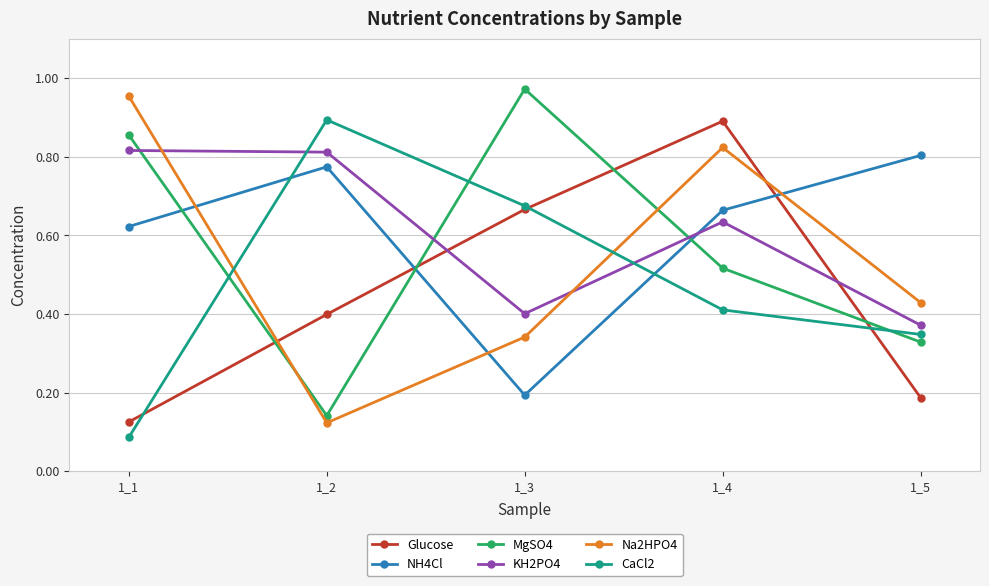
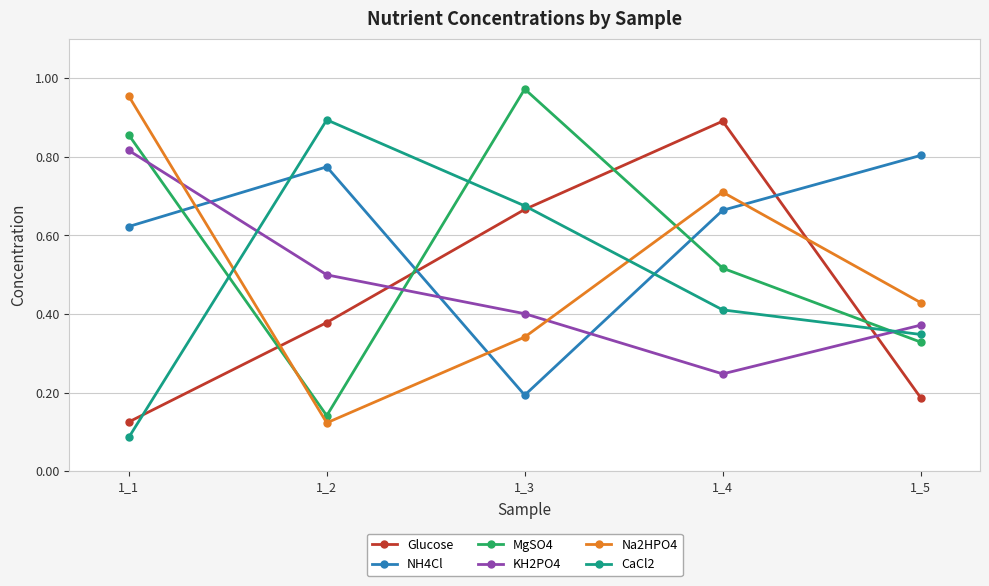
  {
    "Glucose": {
      "1_1": 0.13,
-     "1_2": 0.40,
+     "1_2": 0.38,
      "1_3": 0.67,
      "1_4": 0.89,
      "1_5": 0.19
    },
    "NH4Cl": {
      "1_1": 0.62,
      "1_2": 0.77,
      "1_3": 0.19,
      "1_4": 0.66,
      "1_5": 0.80
    },
    "KH2PO4": {
      "1_1": 0.82,
-     "1_2": 0.81,
+     "1_2": 0.50,
      "1_3": 0.40,
-     "1_4": 0.63,
+     "1_4": 0.25,
      "1_5": 0.37
    },
    "Na2HPO4": {
      "1_1": 0.95,
      "1_2": 0.12,
      "1_3": 0.34,
-     "1_4": 0.82,
+     "1_4": 0.71,
      "1_5": 0.43
    }
  }
